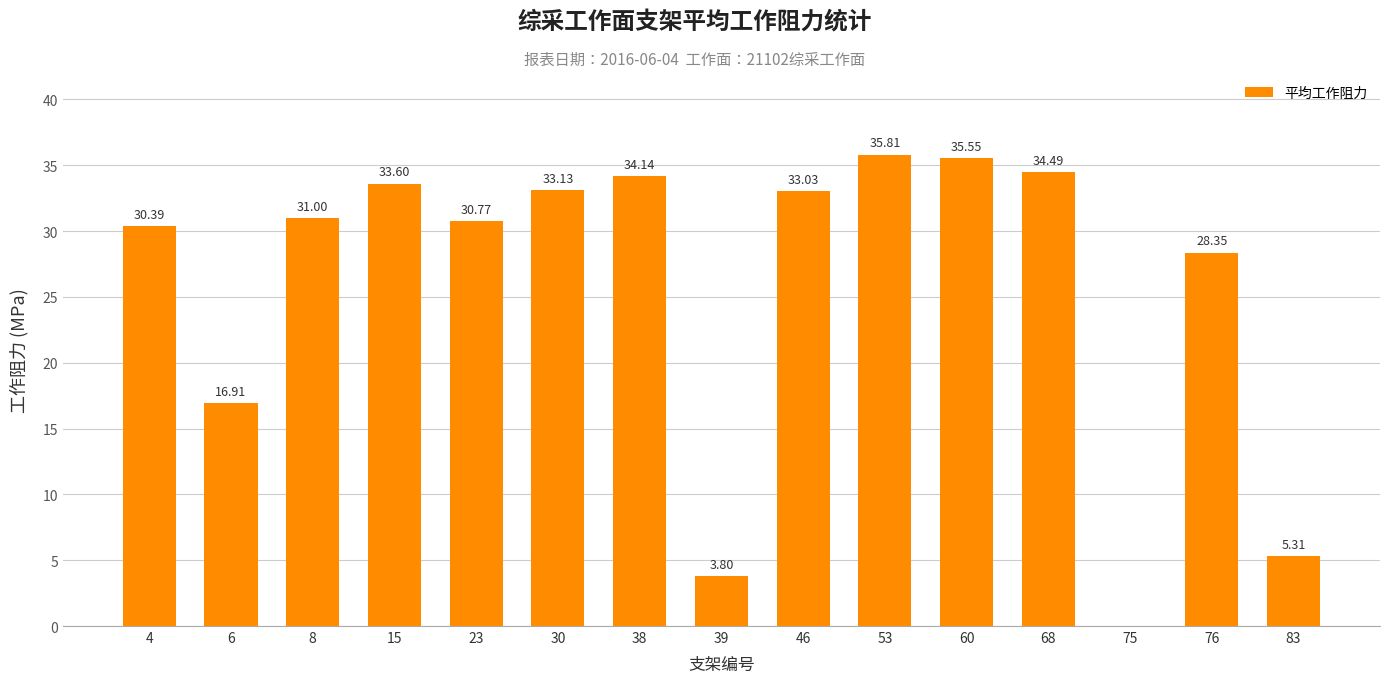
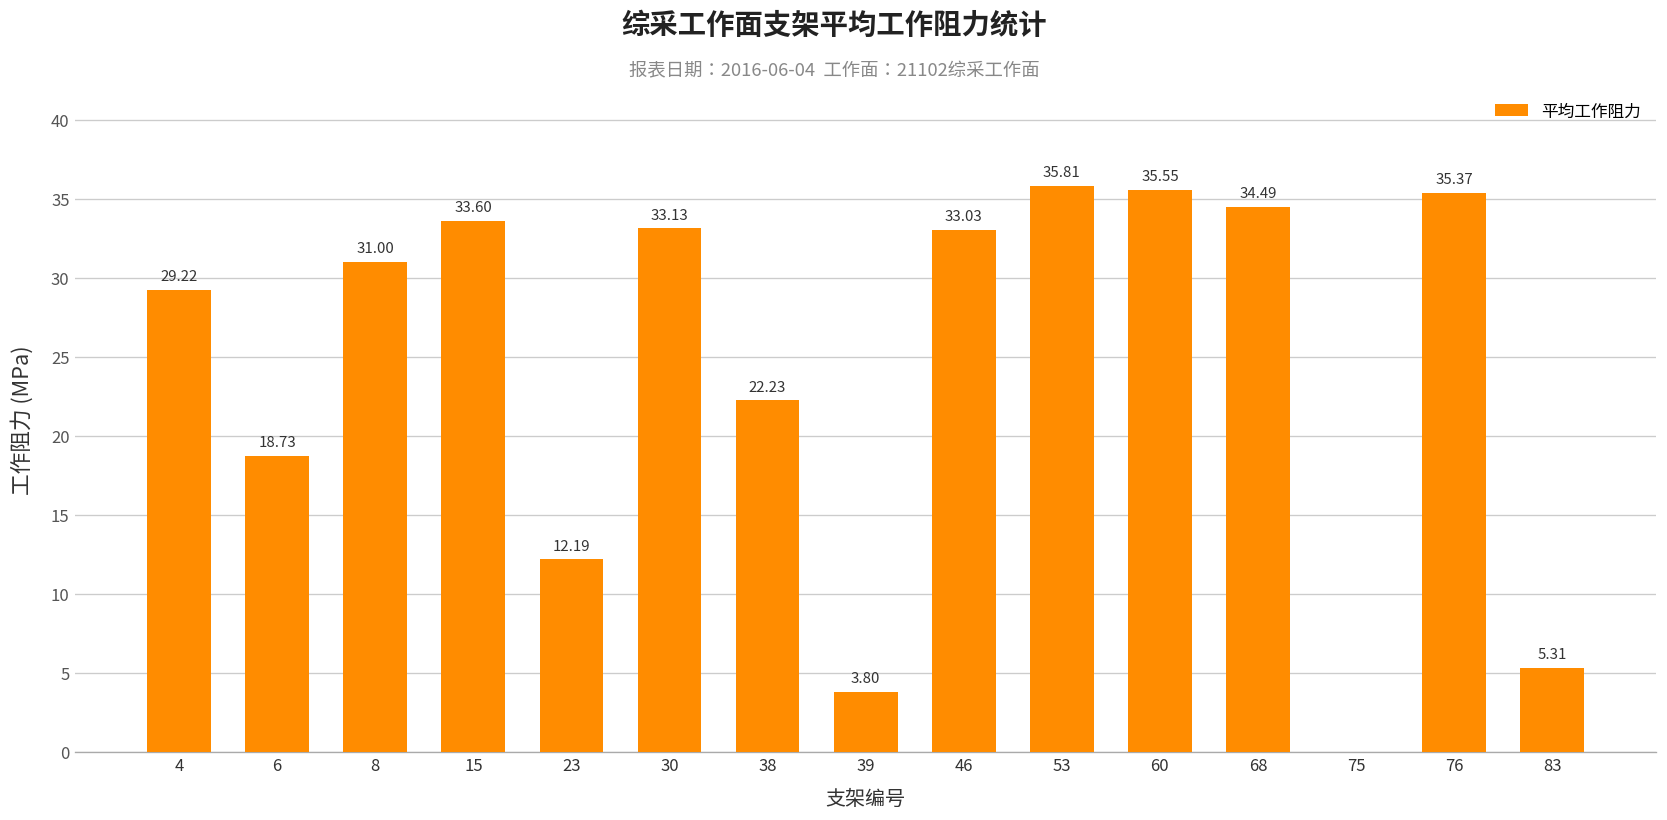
  {
-   "4": 30.39,
-   "6": 16.91,
+   "4": 29.22,
+   "6": 18.73,
    "8": 31.00,
    "15": 33.60,
-   "23": 30.77,
+   "23": 12.19,
    "30": 33.13,
-   "38": 34.14,
+   "38": 22.23,
    "39": 3.80,
    "46": 33.03,
    "53": 35.81,
    "60": 35.55,
    "68": 34.49,
-   "76": 28.35,
+   "76": 35.37,
    "83": 5.31
  }
